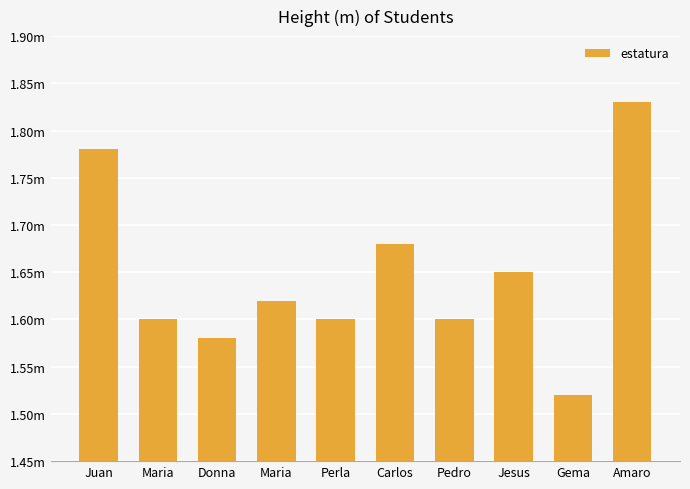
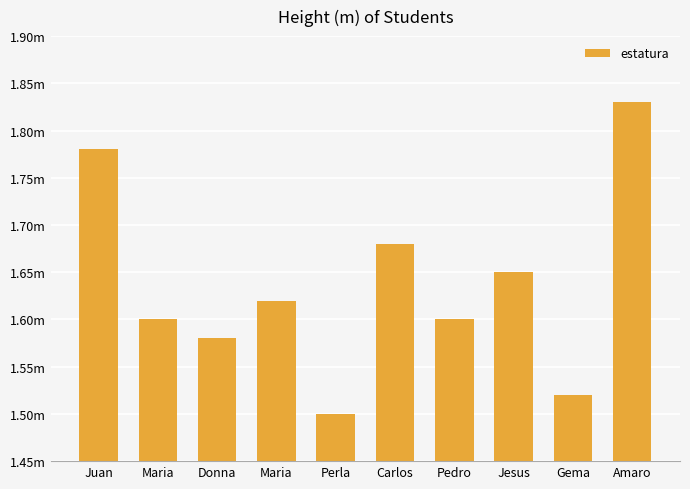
  {
    "Juan": "1.78m",
    "Donna": "1.58m",
-   "Perla": "1.6m",
+   "Perla": "1.5m",
    "Carlos": "1.68m",
    "Pedro": "1.6m",
    "Jesus": "1.65m",
    "Gema": "1.52m",
    "Amaro": "1.83m"
  }
